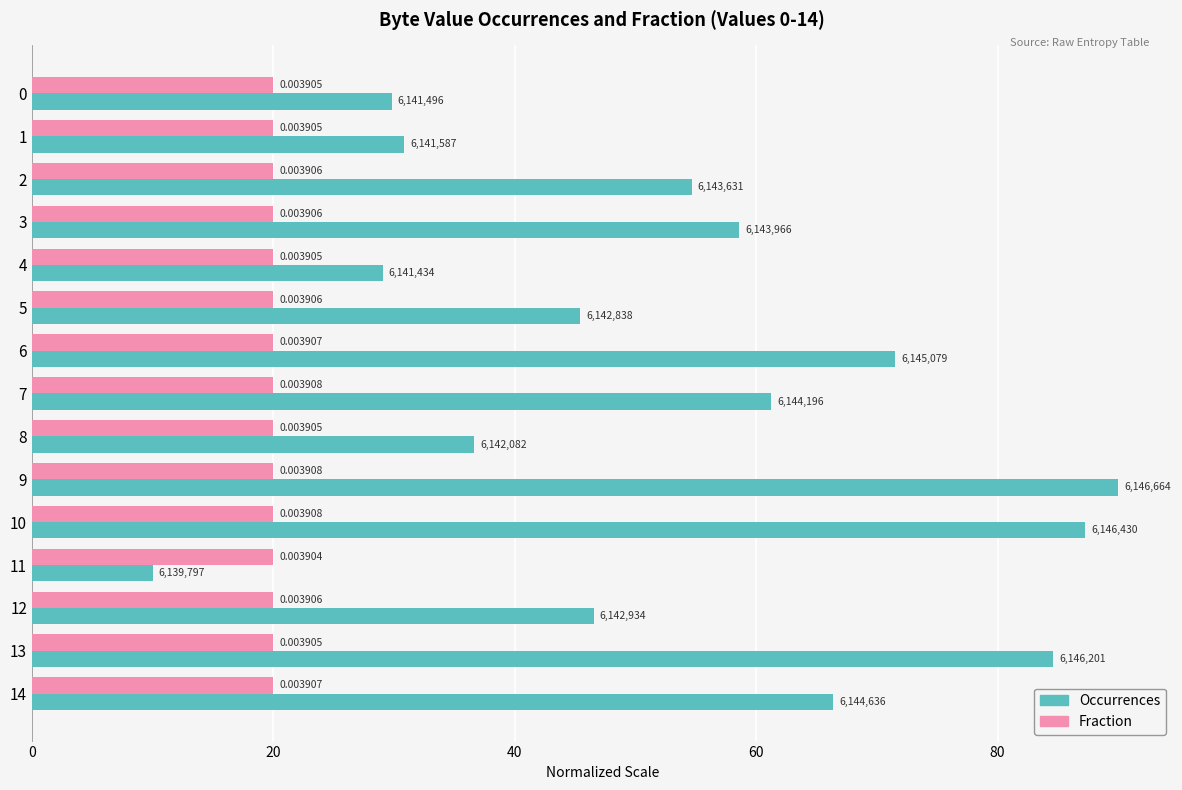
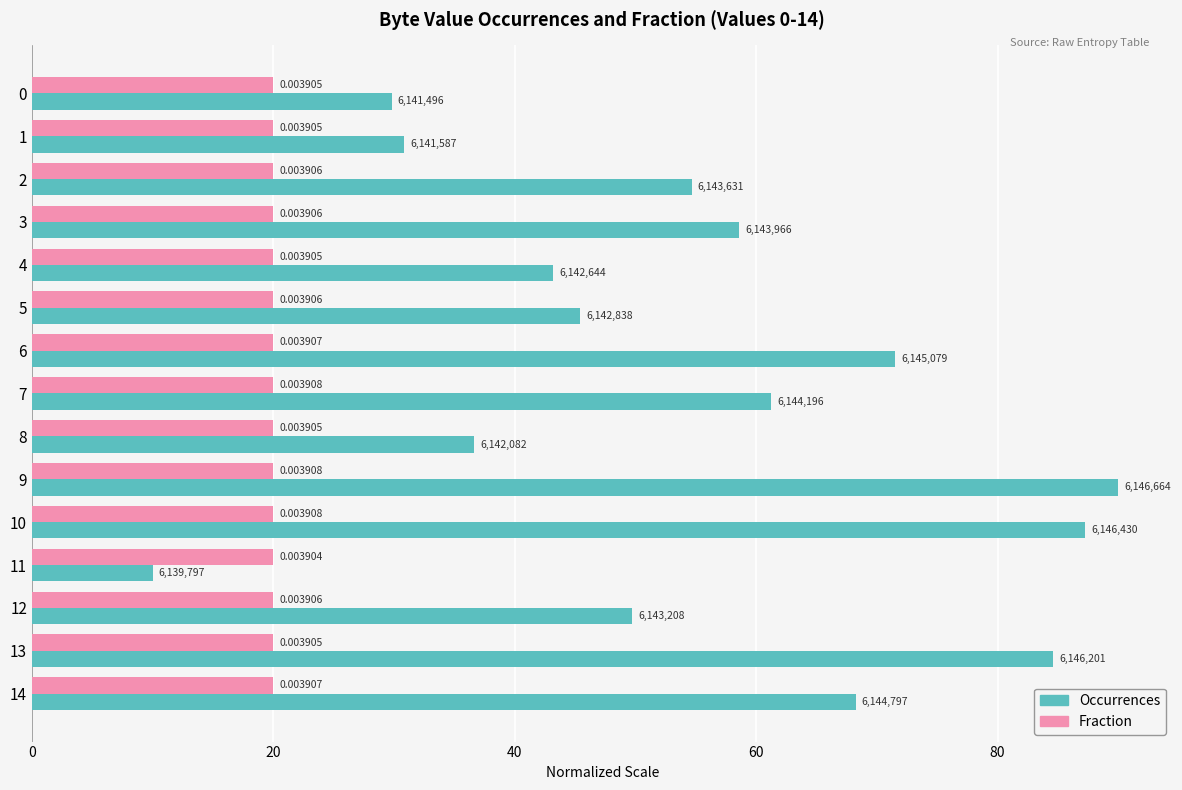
  {
    "Occurrences": {
-     "4": "6,141,434",
-     "12": "6,142,934",
-     "14": "6,144,636"
+     "4": "6,142,644",
+     "12": "6,143,208",
+     "14": "6,144,797"
    }
  }
